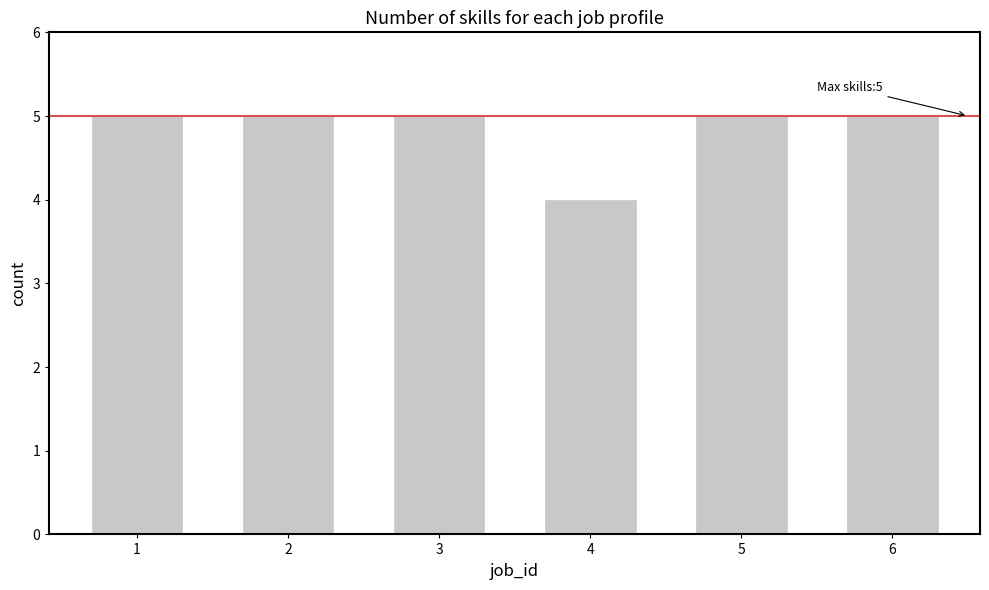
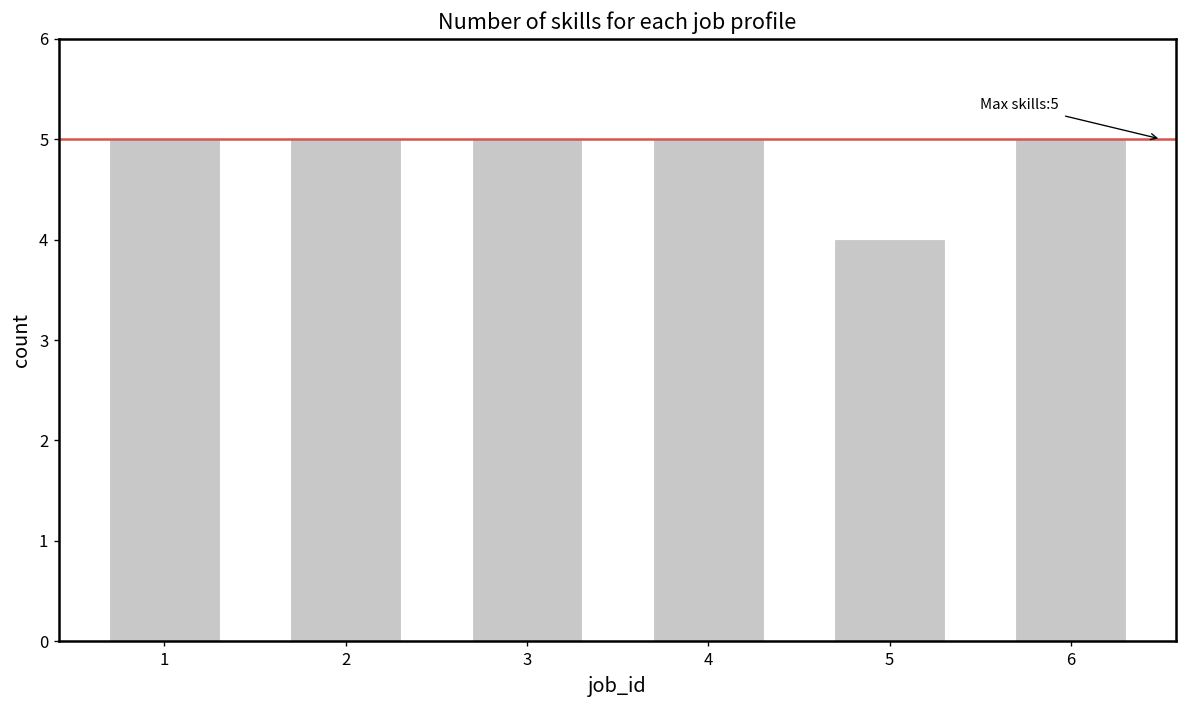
  {
    "1": 5,
    "2": 5,
    "3": 5,
-   "4": 4,
-   "5": 5
+   "4": 5,
+   "5": 4
  }
